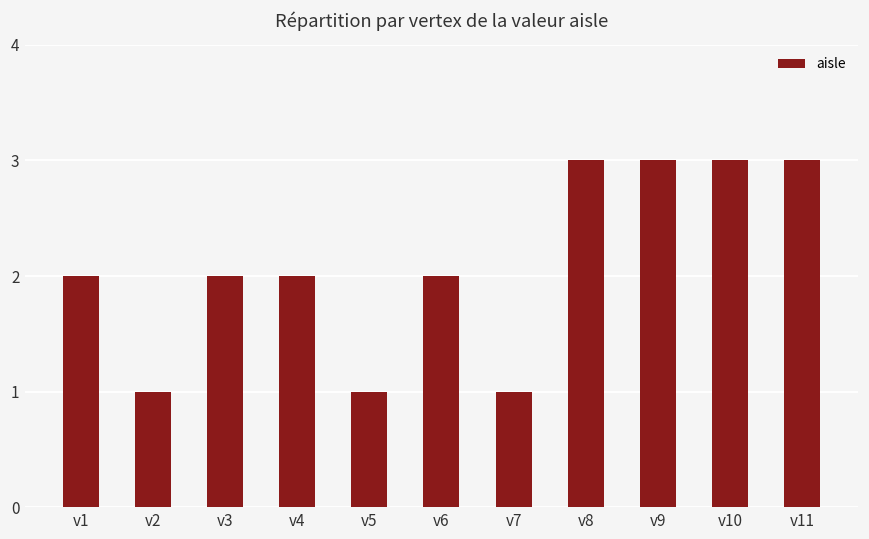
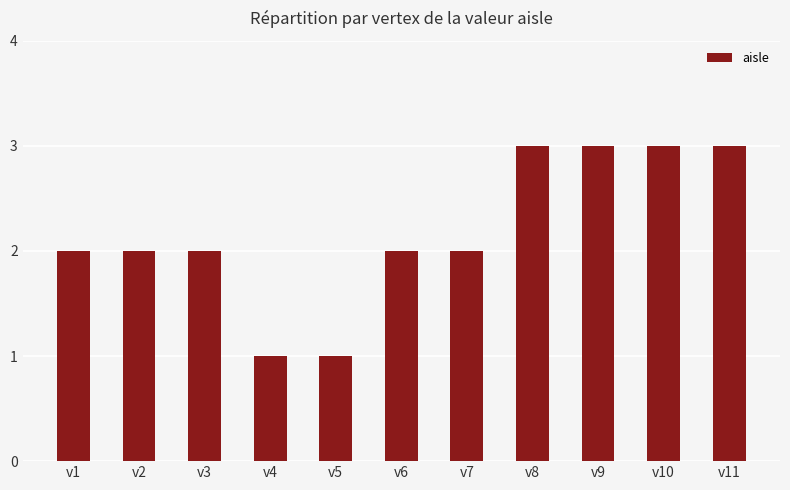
  {
    "v1": 2,
-   "v2": 1,
+   "v2": 2,
    "v3": 2,
-   "v4": 2,
+   "v4": 1,
    "v5": 1,
    "v6": 2,
-   "v7": 1,
+   "v7": 2,
    "v8": 3,
    "v9": 3,
    "v10": 3,
    "v11": 3
  }
